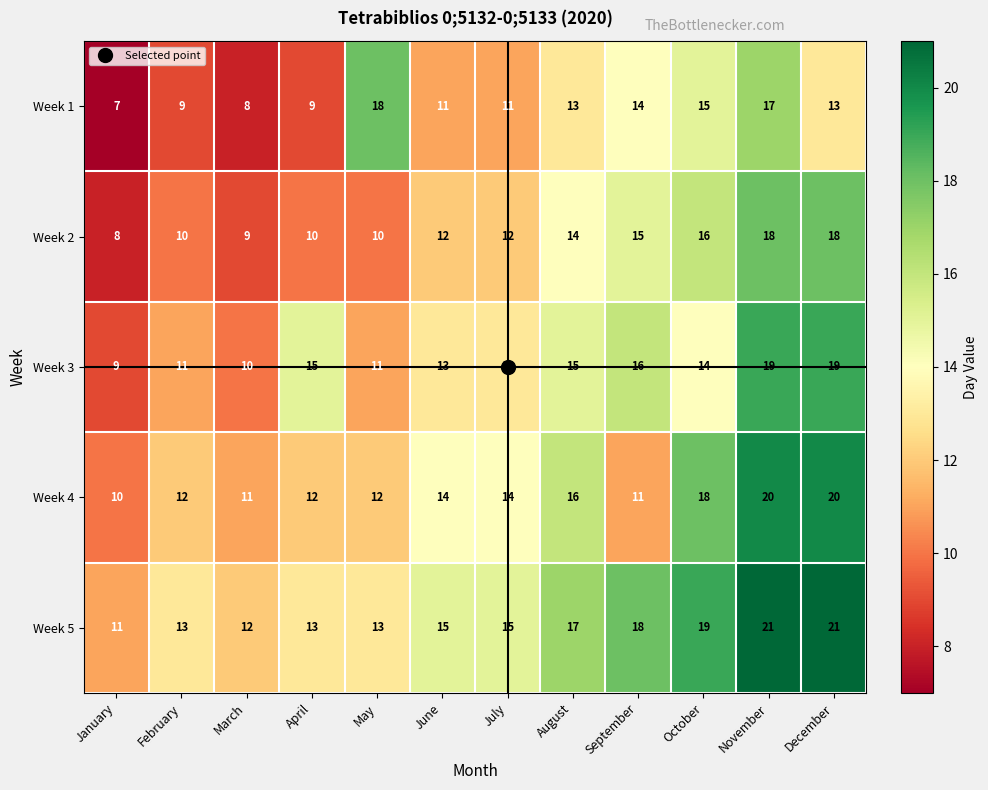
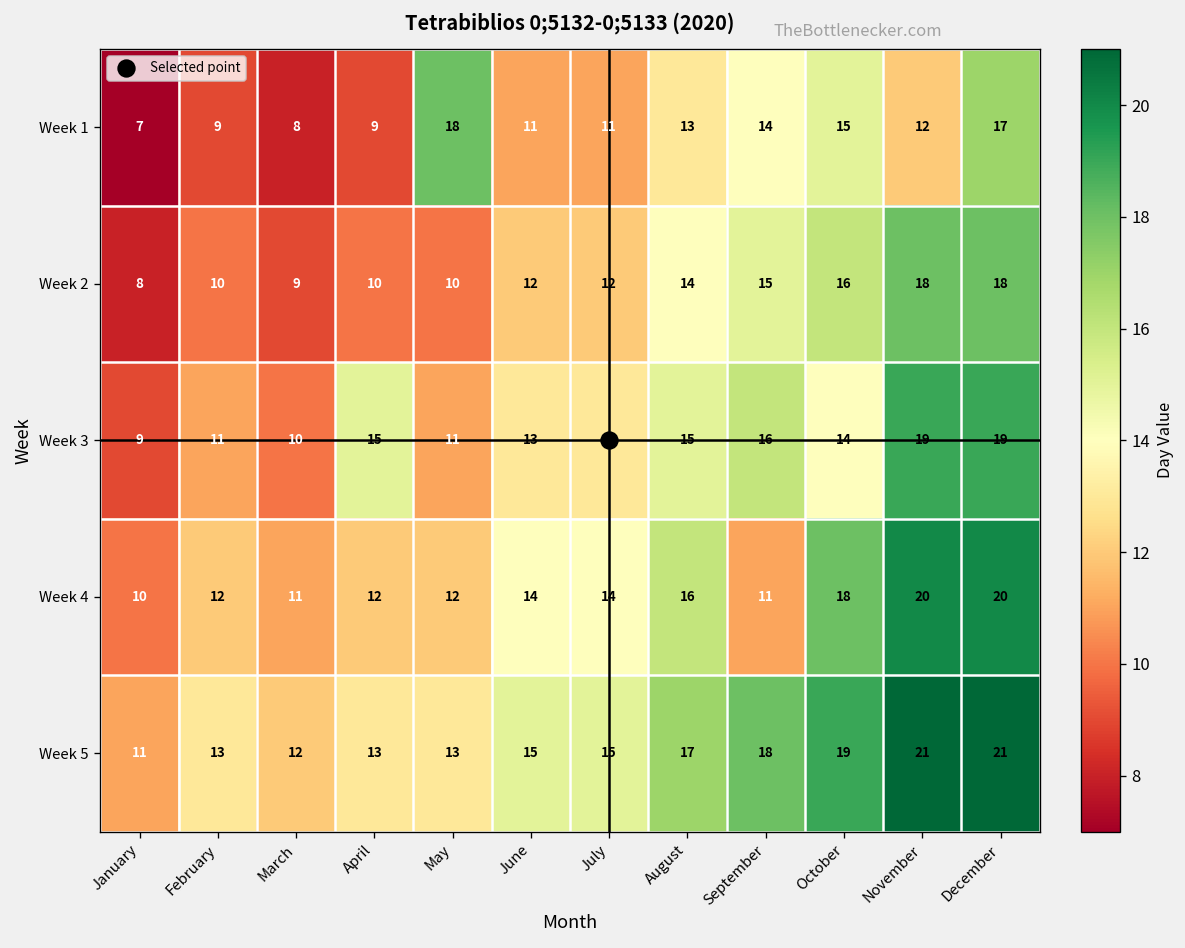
  {
    "Week 1": {
      "January": 7,
      "February": 9,
      "March": 8,
      "April": 9,
      "May": 18,
      "June": 11,
      "July": 11,
      "August": 13,
      "September": 14,
      "October": 15,
-     "November": 17,
-     "December": 13
+     "November": 12,
+     "December": 17
    },
    "Week 2": {
      "January": 8,
      "February": 10,
      "March": 9,
      "April": 10,
      "May": 10,
      "June": 12,
      "July": 12,
      "August": 14,
      "September": 15,
      "October": 16,
      "November": 18,
      "December": 18
    },
    "Week 3": {
      "January": 9,
      "February": 11,
      "March": 10,
      "April": 15,
      "May": 11,
      "June": 13,
      "August": 15,
      "September": 16,
      "October": 14,
      "November": 19,
      "December": 19
    },
    "Week 4": {
      "January": 10,
      "February": 12,
      "March": 11,
      "April": 12,
      "May": 12,
      "June": 14,
      "July": 14,
      "August": 16,
      "September": 11,
      "October": 18,
      "November": 20,
      "December": 20
    },
    "Week 5": {
      "January": 11,
      "February": 13,
      "March": 12,
      "April": 13,
      "May": 13,
      "June": 15,
      "July": 15,
      "August": 17,
      "September": 18,
      "October": 19,
      "November": 21,
      "December": 21
    }
  }
